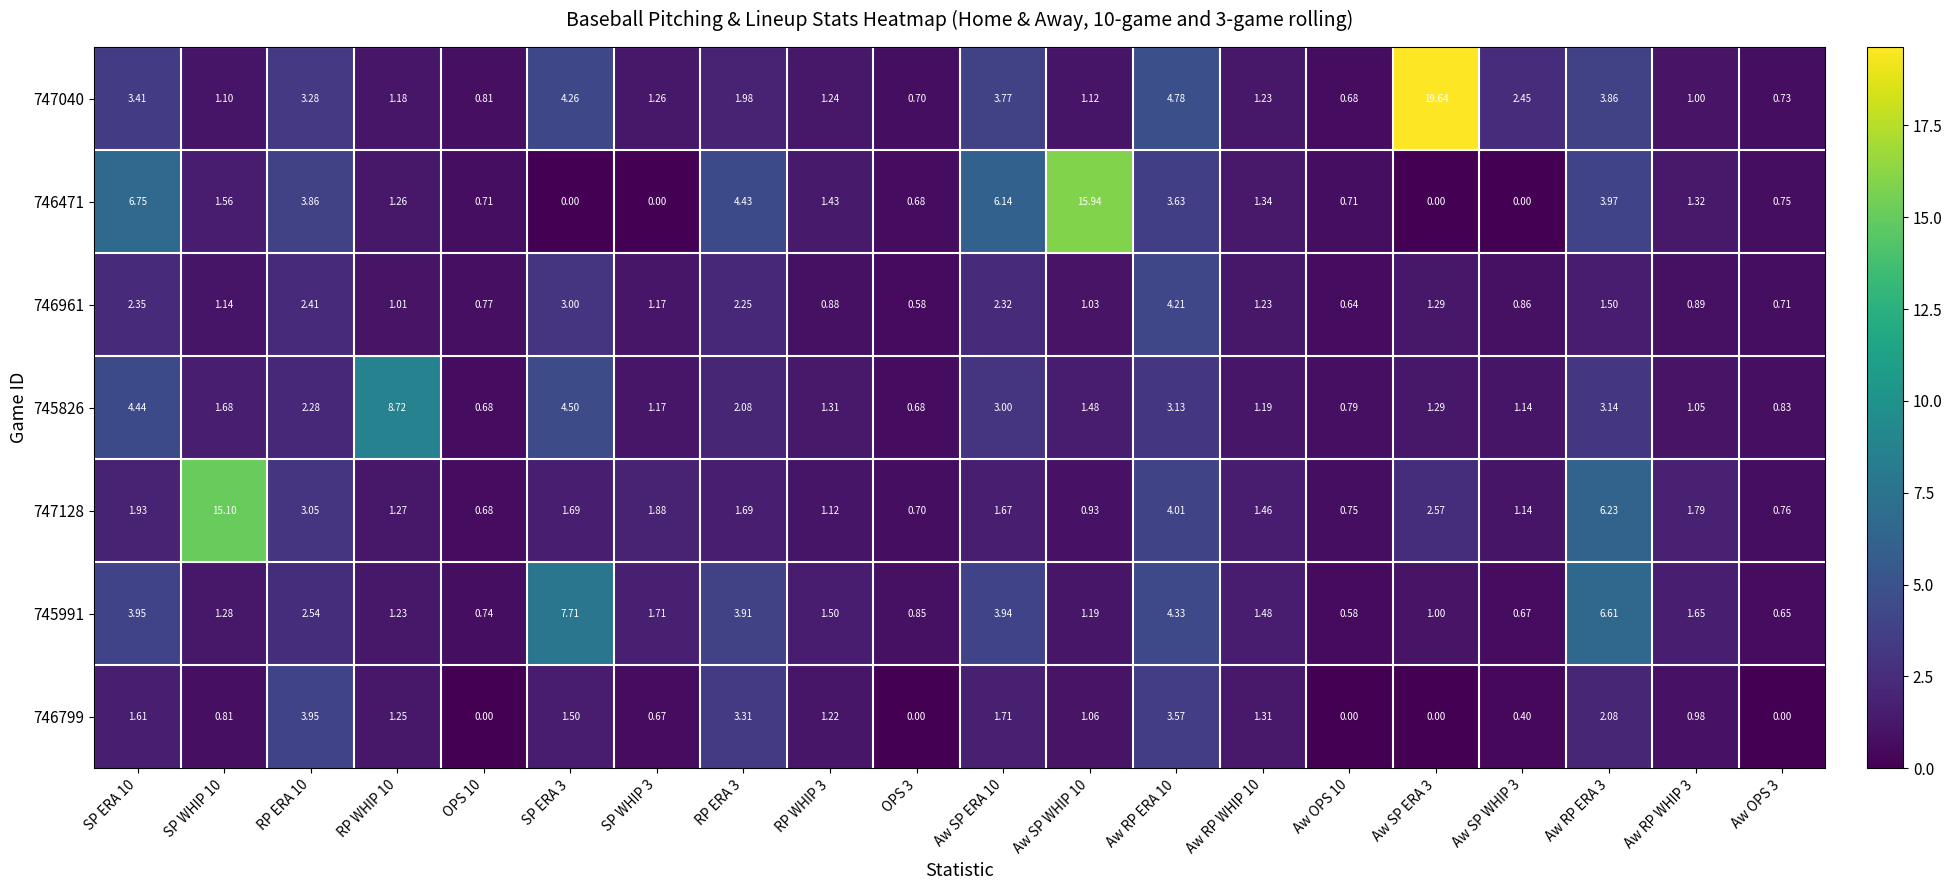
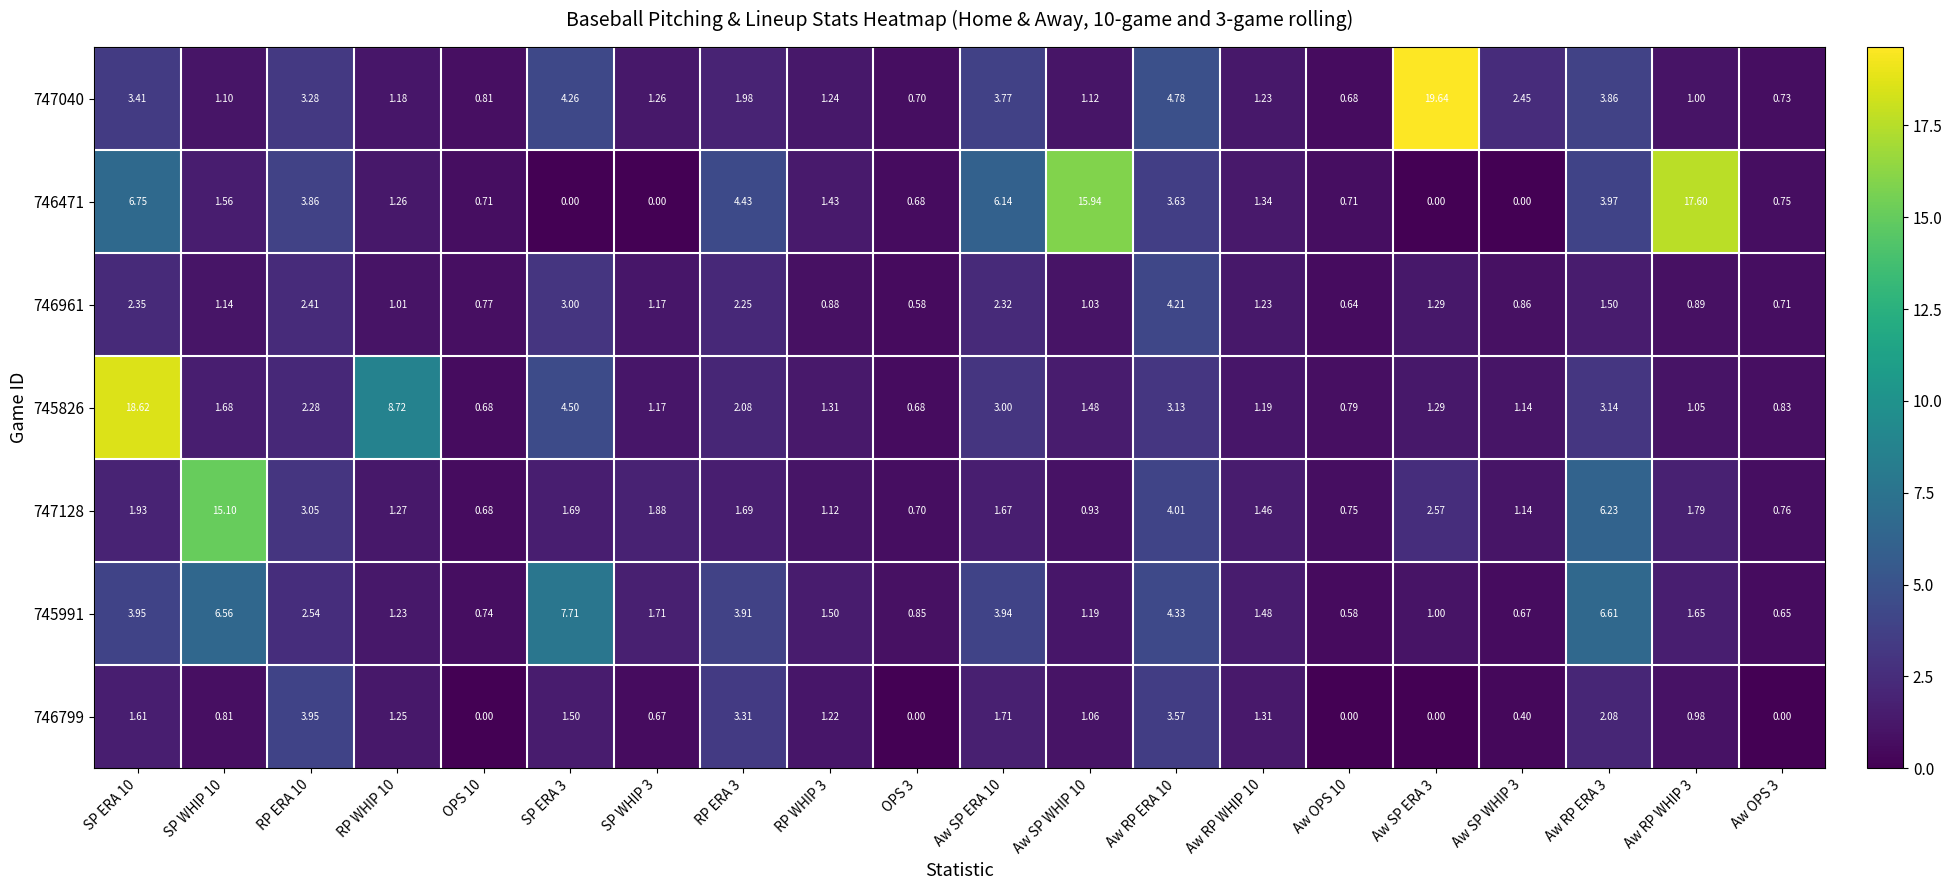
  {
    "747040": {
      "SP ERA 10": 3.41,
      "SP WHIP 10": 1.10,
      "RP ERA 10": 3.28,
      "RP WHIP 10": 1.18,
      "OPS 10": 0.81,
      "SP ERA 3": 4.26,
      "SP WHIP 3": 1.26,
      "RP ERA 3": 1.98,
      "RP WHIP 3": 1.24,
      "OPS 3": 0.70,
      "Aw SP ERA 10": 3.77,
      "Aw SP WHIP 10": 1.12,
      "Aw RP ERA 10": 4.78,
      "Aw RP WHIP 10": 1.23,
      "Aw OPS 10": 0.68,
      "Aw SP ERA 3": 19.64,
      "Aw SP WHIP 3": 2.45,
      "Aw RP ERA 3": 3.86,
      "Aw RP WHIP 3": 1.00,
      "Aw OPS 3": 0.73
    },
    "746471": {
      "SP ERA 10": 6.75,
      "SP WHIP 10": 1.56,
      "RP ERA 10": 3.86,
      "RP WHIP 10": 1.26,
      "OPS 10": 0.71,
      "SP ERA 3": 0.00,
      "SP WHIP 3": 0.00,
      "RP ERA 3": 4.43,
      "RP WHIP 3": 1.43,
      "OPS 3": 0.68,
      "Aw SP ERA 10": 6.14,
      "Aw SP WHIP 10": 15.94,
      "Aw RP ERA 10": 3.63,
      "Aw RP WHIP 10": 1.34,
      "Aw OPS 10": 0.71,
      "Aw SP ERA 3": 0.00,
      "Aw SP WHIP 3": 0.00,
      "Aw RP ERA 3": 3.97,
-     "Aw RP WHIP 3": 1.32,
+     "Aw RP WHIP 3": 17.60,
      "Aw OPS 3": 0.75
    },
    "746961": {
      "SP ERA 10": 2.35,
      "SP WHIP 10": 1.14,
      "RP ERA 10": 2.41,
      "RP WHIP 10": 1.01,
      "OPS 10": 0.77,
      "SP ERA 3": 3.00,
      "SP WHIP 3": 1.17,
      "RP ERA 3": 2.25,
      "RP WHIP 3": 0.88,
      "OPS 3": 0.58,
      "Aw SP ERA 10": 2.32,
      "Aw SP WHIP 10": 1.03,
      "Aw RP ERA 10": 4.21,
      "Aw RP WHIP 10": 1.23,
      "Aw OPS 10": 0.64,
      "Aw SP ERA 3": 1.29,
      "Aw SP WHIP 3": 0.86,
      "Aw RP ERA 3": 1.50,
      "Aw RP WHIP 3": 0.89,
      "Aw OPS 3": 0.71
    },
    "745826": {
-     "SP ERA 10": 4.44,
+     "SP ERA 10": 18.62,
      "SP WHIP 10": 1.68,
      "RP ERA 10": 2.28,
      "RP WHIP 10": 8.72,
      "OPS 10": 0.68,
      "SP ERA 3": 4.50,
      "SP WHIP 3": 1.17,
      "RP ERA 3": 2.08,
      "RP WHIP 3": 1.31,
      "OPS 3": 0.68,
      "Aw SP ERA 10": 3.00,
      "Aw SP WHIP 10": 1.48,
      "Aw RP ERA 10": 3.13,
      "Aw RP WHIP 10": 1.19,
      "Aw OPS 10": 0.79,
      "Aw SP ERA 3": 1.29,
      "Aw SP WHIP 3": 1.14,
      "Aw RP ERA 3": 3.14,
      "Aw RP WHIP 3": 1.05,
      "Aw OPS 3": 0.83
    },
    "747128": {
      "SP ERA 10": 1.93,
      "SP WHIP 10": 15.10,
      "RP ERA 10": 3.05,
      "RP WHIP 10": 1.27,
      "OPS 10": 0.68,
      "SP ERA 3": 1.69,
      "SP WHIP 3": 1.88,
      "RP ERA 3": 1.69,
      "RP WHIP 3": 1.12,
      "OPS 3": 0.70,
      "Aw SP ERA 10": 1.67,
      "Aw SP WHIP 10": 0.93,
      "Aw RP ERA 10": 4.01,
      "Aw RP WHIP 10": 1.46,
      "Aw OPS 10": 0.75,
      "Aw SP ERA 3": 2.57,
      "Aw SP WHIP 3": 1.14,
      "Aw RP ERA 3": 6.23,
      "Aw RP WHIP 3": 1.79,
      "Aw OPS 3": 0.76
    },
    "745991": {
      "SP ERA 10": 3.95,
-     "SP WHIP 10": 1.28,
+     "SP WHIP 10": 6.56,
      "RP ERA 10": 2.54,
      "RP WHIP 10": 1.23,
      "OPS 10": 0.74,
      "SP ERA 3": 7.71,
      "SP WHIP 3": 1.71,
      "RP ERA 3": 3.91,
      "RP WHIP 3": 1.50,
      "OPS 3": 0.85,
      "Aw SP ERA 10": 3.94,
      "Aw SP WHIP 10": 1.19,
      "Aw RP ERA 10": 4.33,
      "Aw RP WHIP 10": 1.48,
      "Aw OPS 10": 0.58,
      "Aw SP ERA 3": 1.00,
      "Aw SP WHIP 3": 0.67,
      "Aw RP ERA 3": 6.61,
      "Aw RP WHIP 3": 1.65,
      "Aw OPS 3": 0.65
    },
    "746799": {
      "SP ERA 10": 1.61,
      "SP WHIP 10": 0.81,
      "RP ERA 10": 3.95,
      "RP WHIP 10": 1.25,
      "OPS 10": 0.00,
      "SP ERA 3": 1.50,
      "SP WHIP 3": 0.67,
      "RP ERA 3": 3.31,
      "RP WHIP 3": 1.22,
      "OPS 3": 0.00,
      "Aw SP ERA 10": 1.71,
      "Aw SP WHIP 10": 1.06,
      "Aw RP ERA 10": 3.57,
      "Aw RP WHIP 10": 1.31,
      "Aw OPS 10": 0.00,
      "Aw SP ERA 3": 0.00,
      "Aw SP WHIP 3": 0.40,
      "Aw RP ERA 3": 2.08,
      "Aw RP WHIP 3": 0.98,
      "Aw OPS 3": 0.00
    }
  }
